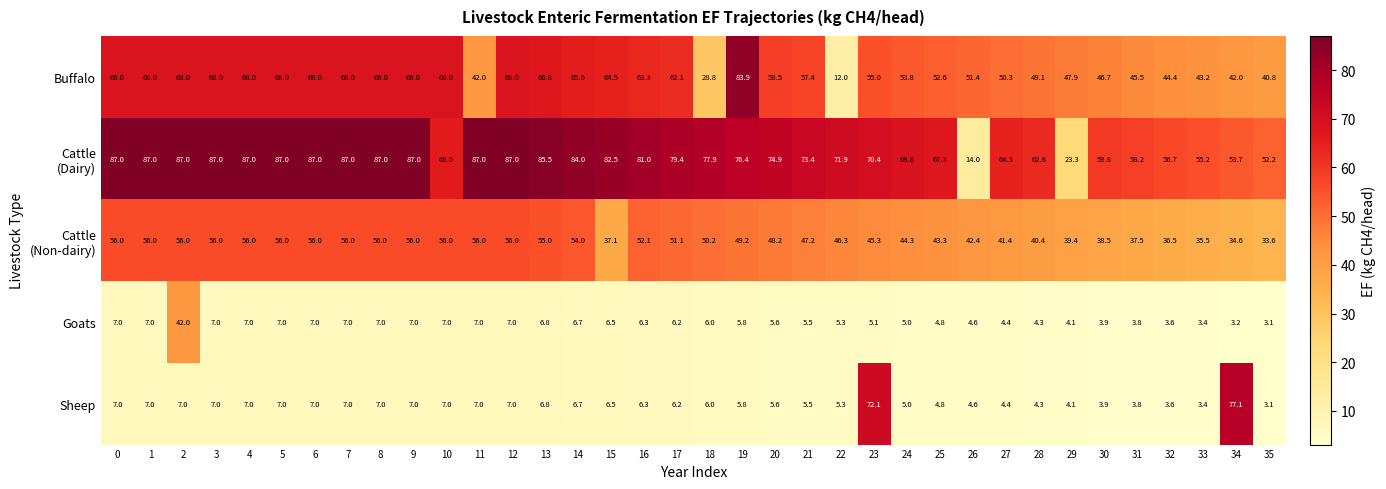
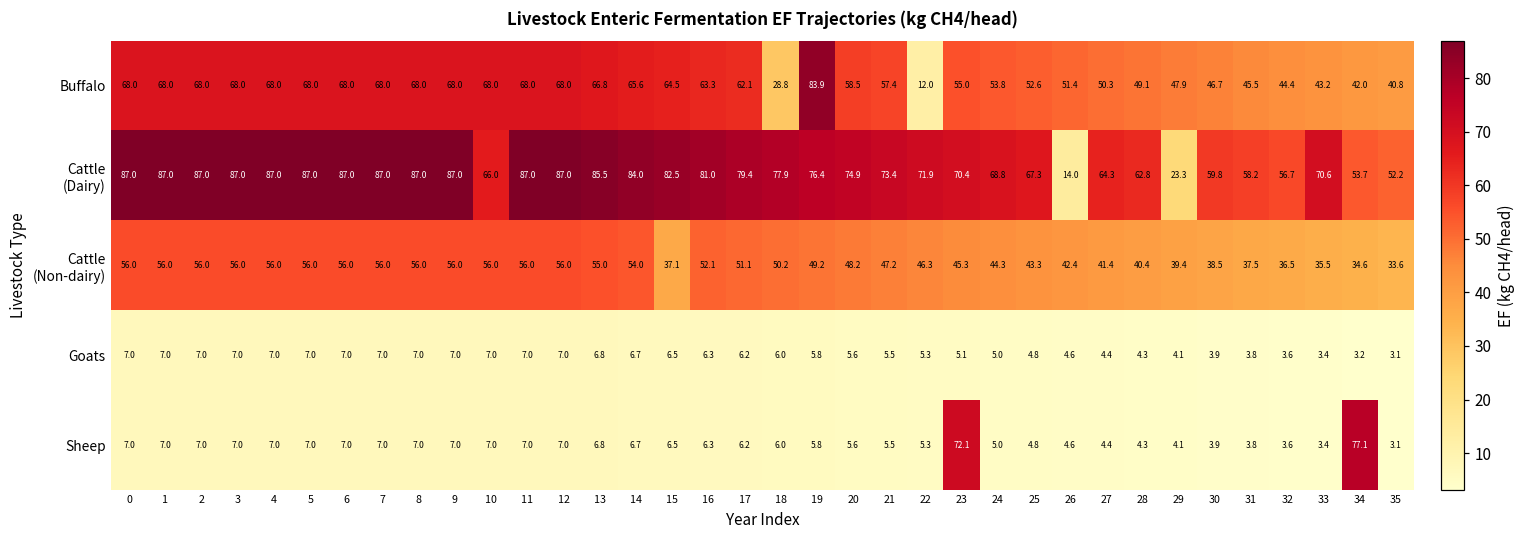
  {
    "Buffalo": {
      "0": 68.0,
      "1": 68.0,
      "2": 68.0,
      "3": 68.0,
      "4": 68.0,
      "5": 68.0,
      "6": 68.0,
      "7": 68.0,
      "8": 68.0,
      "9": 68.0,
      "10": 68.0,
-     "11": 42.0,
+     "11": 68.0,
      "12": 68.0,
      "13": 66.8,
      "14": 65.6,
      "15": 64.5,
      "16": 63.3,
      "17": 62.1,
      "18": 28.8,
      "19": 83.9,
      "20": 58.5,
      "21": 57.4,
      "22": 12.0,
      "23": 55.0,
      "24": 53.8,
      "25": 52.6,
      "26": 51.4,
      "27": 50.3,
      "28": 49.1,
      "29": 47.9,
      "30": 46.7,
      "31": 45.5,
      "32": 44.4,
      "33": 43.2,
      "34": 42.0,
      "35": 40.8
    },
    "Cattle (Dairy)": {
      "0": 87.0,
      "1": 87.0,
      "2": 87.0,
      "3": 87.0,
      "4": 87.0,
      "5": 87.0,
      "6": 87.0,
      "7": 87.0,
      "8": 87.0,
      "9": 87.0,
      "10": 66.0,
      "11": 87.0,
      "12": 87.0,
      "13": 85.5,
      "14": 84.0,
      "15": 82.5,
      "16": 81.0,
      "17": 79.4,
      "18": 77.9,
      "19": 76.4,
      "20": 74.9,
      "21": 73.4,
      "22": 71.9,
      "23": 70.4,
      "24": 68.8,
      "25": 67.3,
      "26": 14.0,
      "27": 64.3,
      "28": 62.8,
      "29": 23.3,
      "30": 59.8,
      "31": 58.2,
      "32": 56.7,
-     "33": 55.2,
+     "33": 70.6,
      "34": 53.7,
      "35": 52.2
    },
    "Cattle (Non-dairy)": {
      "0": 56.0,
      "1": 56.0,
      "2": 56.0,
      "3": 56.0,
      "4": 56.0,
      "5": 56.0,
      "6": 56.0,
      "7": 56.0,
      "8": 56.0,
      "9": 56.0,
      "10": 56.0,
      "11": 56.0,
      "12": 56.0,
      "13": 55.0,
      "14": 54.0,
      "15": 37.1,
      "16": 52.1,
      "17": 51.1,
      "18": 50.2,
      "19": 49.2,
      "20": 48.2,
      "21": 47.2,
      "22": 46.3,
      "23": 45.3,
      "24": 44.3,
      "25": 43.3,
      "26": 42.4,
      "27": 41.4,
      "28": 40.4,
      "29": 39.4,
      "30": 38.5,
      "31": 37.5,
      "32": 36.5,
      "33": 35.5,
      "34": 34.6,
      "35": 33.6
    },
    "Goats": {
      "0": 7.0,
      "1": 7.0,
-     "2": 42.0,
+     "2": 7.0,
      "3": 7.0,
      "4": 7.0,
      "5": 7.0,
      "6": 7.0,
      "7": 7.0,
      "8": 7.0,
      "9": 7.0,
      "10": 7.0,
      "11": 7.0,
      "12": 7.0,
      "13": 6.8,
      "14": 6.7,
      "15": 6.5,
      "16": 6.3,
      "17": 6.2,
      "18": 6.0,
      "19": 5.8,
      "20": 5.6,
      "21": 5.5,
      "22": 5.3,
      "23": 5.1,
      "24": 5.0,
      "25": 4.8,
      "26": 4.6,
      "27": 4.4,
      "28": 4.3,
      "29": 4.1,
      "30": 3.9,
      "31": 3.8,
      "32": 3.6,
      "33": 3.4,
      "34": 3.2,
      "35": 3.1
    },
    "Sheep": {
      "0": 7.0,
      "1": 7.0,
      "2": 7.0,
      "3": 7.0,
      "4": 7.0,
      "5": 7.0,
      "6": 7.0,
      "7": 7.0,
      "8": 7.0,
      "9": 7.0,
      "10": 7.0,
      "11": 7.0,
      "12": 7.0,
      "13": 6.8,
      "14": 6.7,
      "15": 6.5,
      "16": 6.3,
      "17": 6.2,
      "18": 6.0,
      "19": 5.8,
      "20": 5.6,
      "21": 5.5,
      "22": 5.3,
      "23": 72.1,
      "24": 5.0,
      "25": 4.8,
      "26": 4.6,
      "27": 4.4,
      "28": 4.3,
      "29": 4.1,
      "30": 3.9,
      "31": 3.8,
      "32": 3.6,
      "33": 3.4,
      "34": 77.1,
      "35": 3.1
    }
  }
